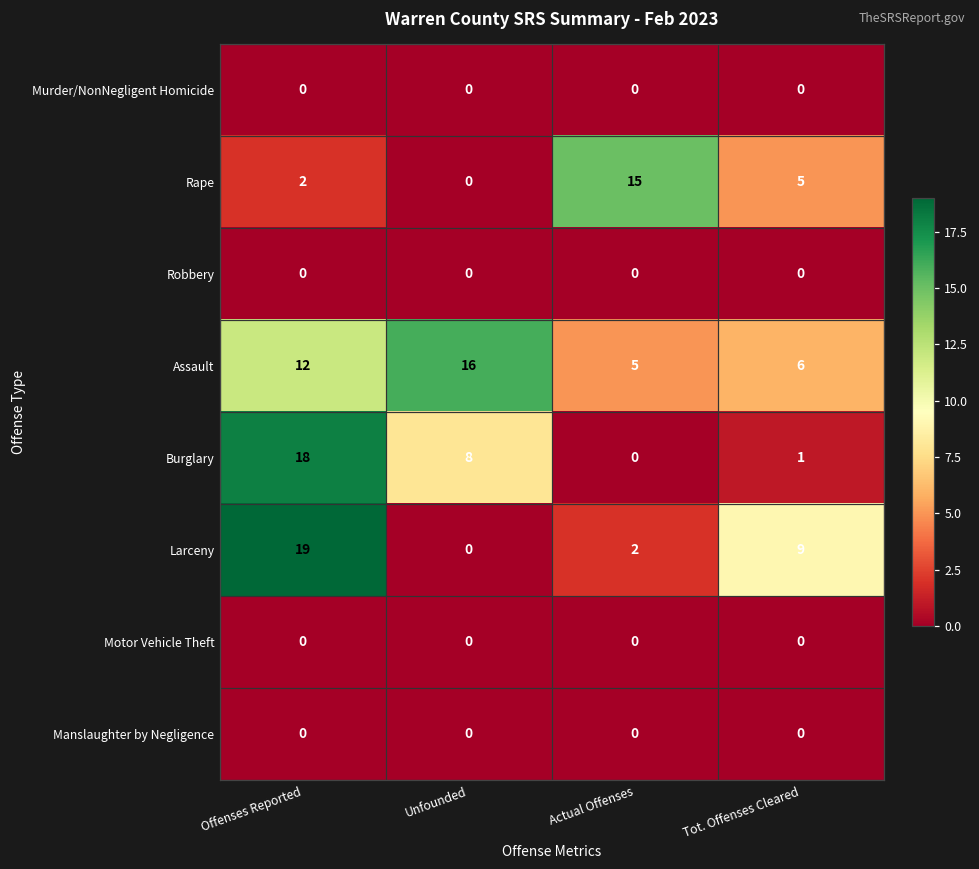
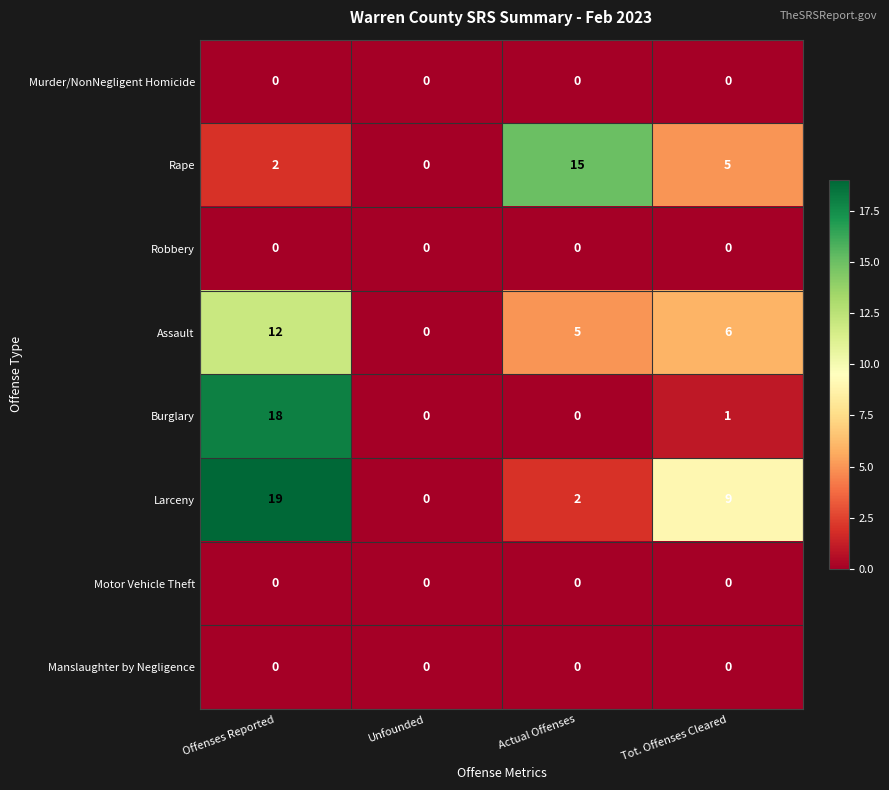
  {
    "Murder/NonNegligent Homicide": {
      "Offenses Reported": 0,
      "Unfounded": 0,
      "Actual Offenses": 0,
      "Tot. Offenses Cleared": 0
    },
    "Rape": {
      "Offenses Reported": 2,
      "Unfounded": 0,
      "Actual Offenses": 15,
      "Tot. Offenses Cleared": 5
    },
    "Robbery": {
      "Offenses Reported": 0,
      "Unfounded": 0,
      "Actual Offenses": 0,
      "Tot. Offenses Cleared": 0
    },
    "Assault": {
      "Offenses Reported": 12,
-     "Unfounded": 16,
+     "Unfounded": 0,
      "Actual Offenses": 5,
      "Tot. Offenses Cleared": 6
    },
    "Burglary": {
      "Offenses Reported": 18,
-     "Unfounded": 8,
+     "Unfounded": 0,
      "Actual Offenses": 0,
      "Tot. Offenses Cleared": 1
    },
    "Larceny": {
      "Offenses Reported": 19,
      "Unfounded": 0,
      "Actual Offenses": 2,
      "Tot. Offenses Cleared": 9
    },
    "Motor Vehicle Theft": {
      "Offenses Reported": 0,
      "Unfounded": 0,
      "Actual Offenses": 0,
      "Tot. Offenses Cleared": 0
    },
    "Manslaughter by Negligence": {
      "Offenses Reported": 0,
      "Unfounded": 0,
      "Actual Offenses": 0,
      "Tot. Offenses Cleared": 0
    }
  }
